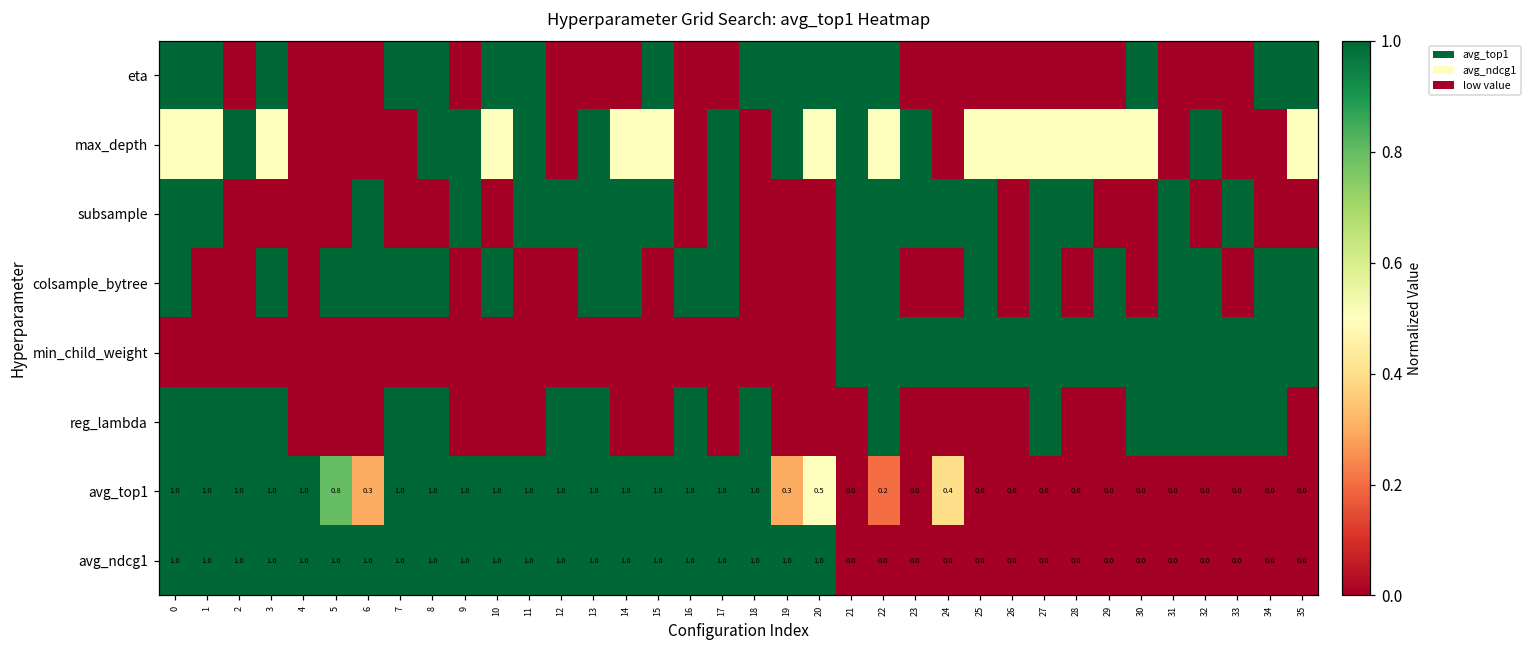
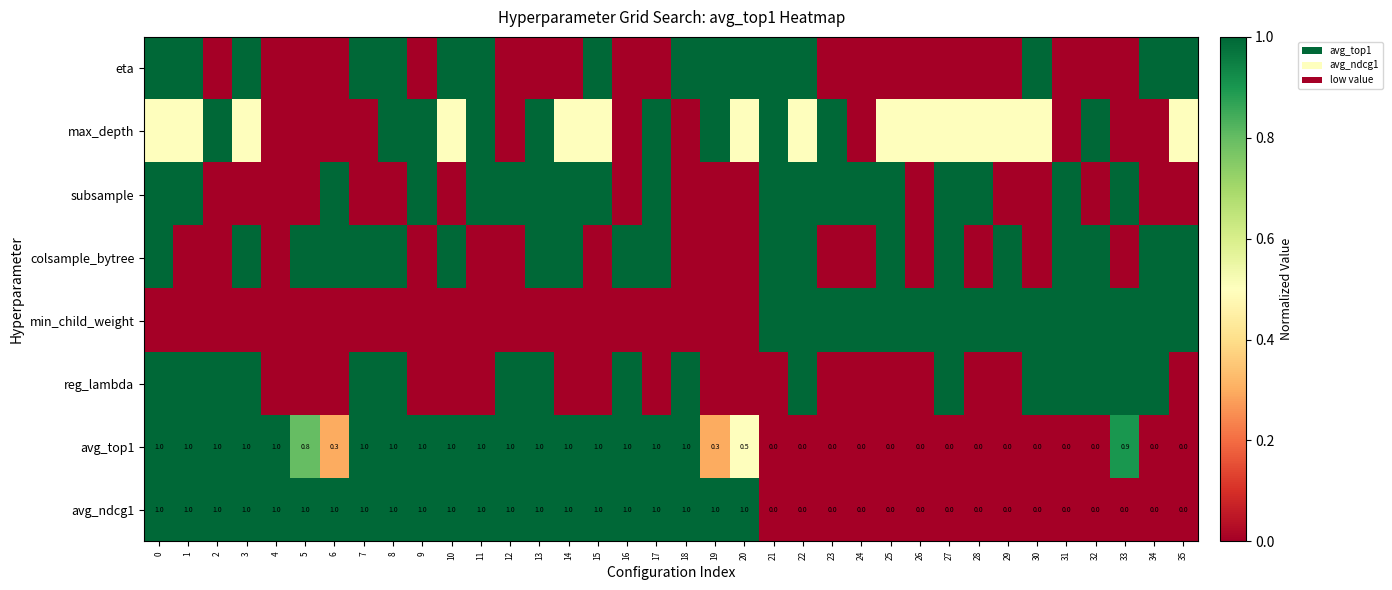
  {
    "avg_top1": {
      "0": 1.0,
      "1": 1.0,
      "2": 1.0,
      "3": 1.0,
      "4": 1.0,
      "5": 0.8,
      "6": 0.3,
      "7": 1.0,
      "8": 1.0,
      "9": 1.0,
      "10": 1.0,
      "11": 1.0,
      "12": 1.0,
      "13": 1.0,
      "14": 1.0,
      "15": 1.0,
      "16": 1.0,
      "17": 1.0,
      "18": 1.0,
      "19": 0.3,
      "20": 0.5,
      "21": 0.0,
-     "22": 0.2,
+     "22": 0.0,
      "23": 0.0,
-     "24": 0.4,
+     "24": 0.0,
      "25": 0.0,
      "26": 0.0,
      "27": 0.0,
      "28": 0.0,
      "29": 0.0,
      "30": 0.0,
      "31": 0.0,
      "32": 0.0,
-     "33": 0.0,
+     "33": 0.9,
      "34": 0.0,
      "35": 0.0
    },
    "avg_ndcg1": {
      "0": 1.0,
      "1": 1.0,
      "2": 1.0,
      "3": 1.0,
      "4": 1.0,
      "5": 1.0,
      "6": 1.0,
      "7": 1.0,
      "8": 1.0,
      "9": 1.0,
      "10": 1.0,
      "11": 1.0,
      "12": 1.0,
      "13": 1.0,
      "14": 1.0,
      "15": 1.0,
      "16": 1.0,
      "17": 1.0,
      "18": 1.0,
      "19": 1.0,
      "20": 1.0,
      "21": 0.0,
      "22": 0.0,
      "23": 0.0,
      "24": 0.0,
      "25": 0.0,
      "26": 0.0,
      "27": 0.0,
      "28": 0.0,
      "29": 0.0,
      "30": 0.0,
      "31": 0.0,
      "32": 0.0,
      "33": 0.0,
      "34": 0.0,
      "35": 0.0
    }
  }
